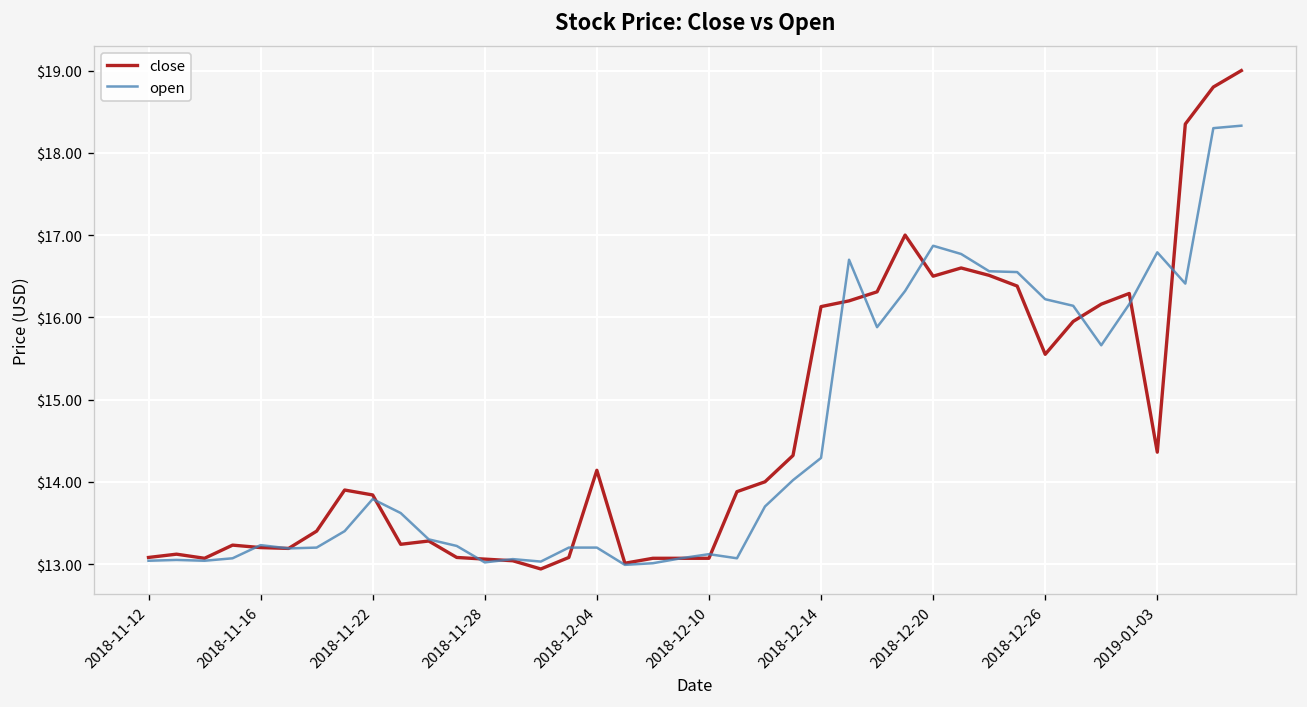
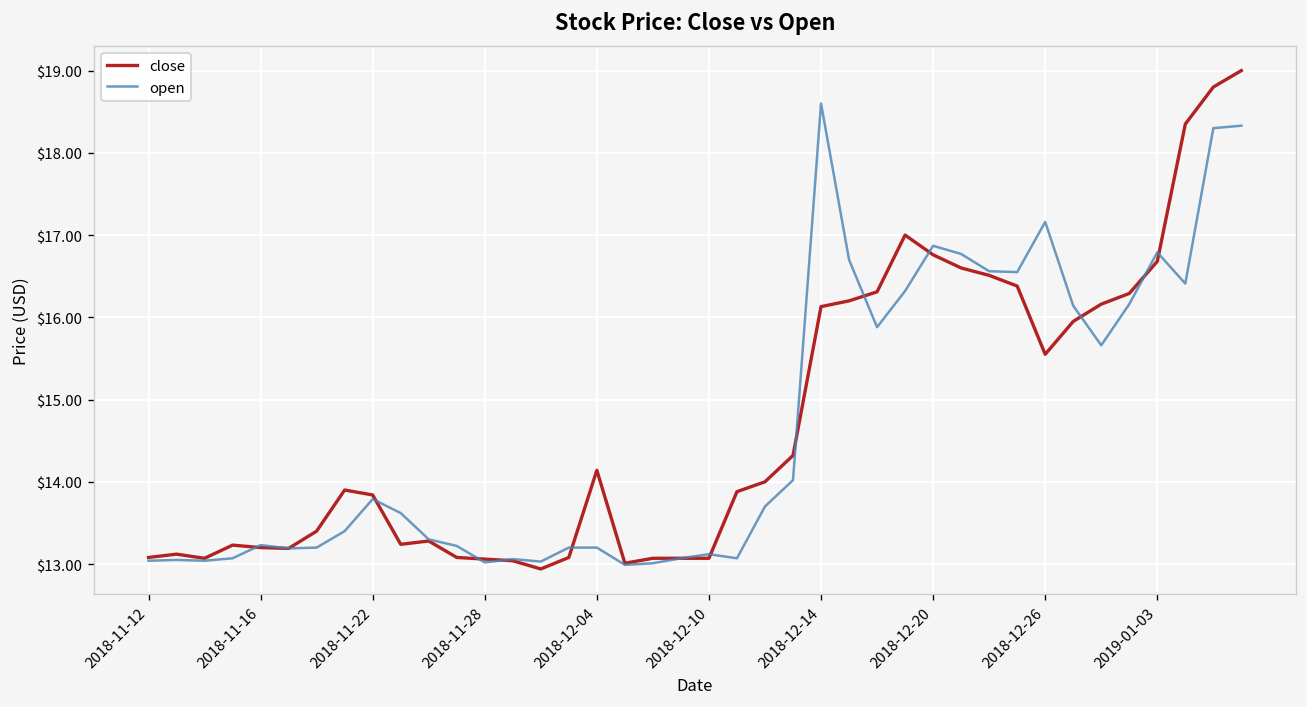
  {
    "close": {
      "2018-11-12": "$13.1",
      "2018-11-22": "$13.8",
      "2018-11-28": "$13.1",
      "2018-12-04": "$14.1",
      "2018-12-10": "$13.1",
      "2018-12-14": "$16.1",
-     "2018-12-20": "$16.5",
+     "2018-12-20": "$16.8",
      "2018-12-26": "$15.6",
-     "2019-01-03": "$14.4"
+     "2019-01-03": "$16.7"
    },
    "open": {
      "2018-11-12": "$13.0",
      "2018-11-22": "$13.8",
      "2018-11-28": "$13.0",
      "2018-12-04": "$13.2",
      "2018-12-10": "$13.1",
-     "2018-12-14": "$14.3",
+     "2018-12-14": "$18.6",
      "2018-12-20": "$16.9",
-     "2018-12-26": "$16.2",
+     "2018-12-26": "$17.2",
      "2019-01-03": "$16.8"
    }
  }
